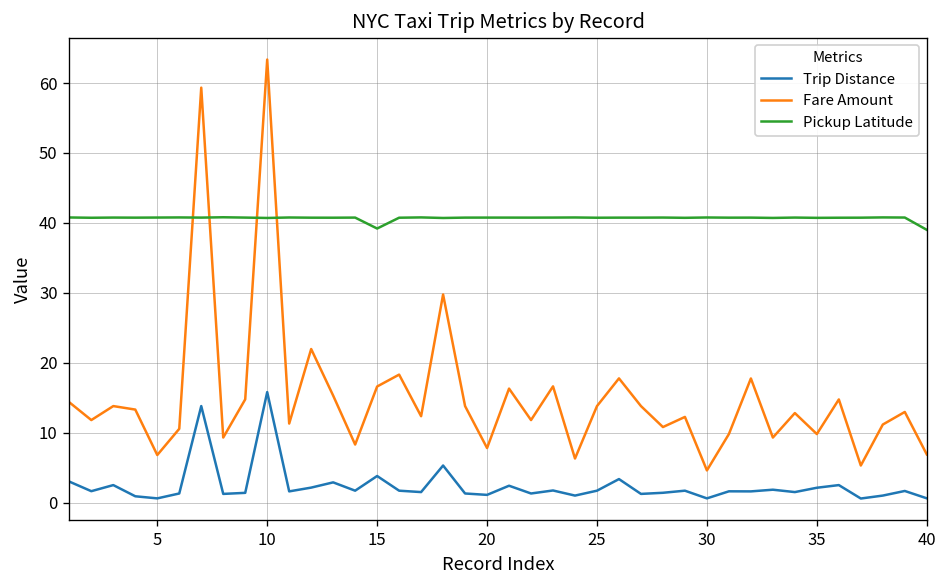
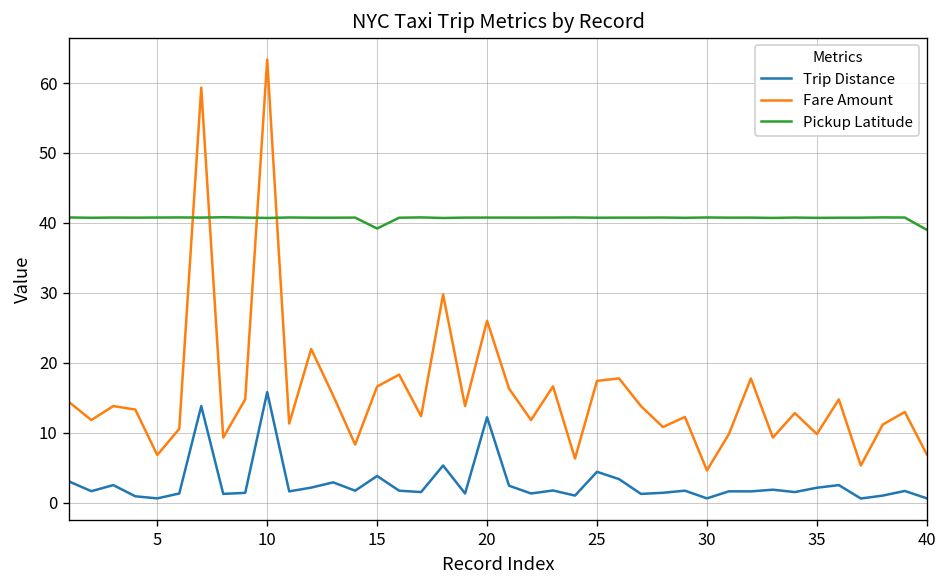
  {
    "Trip Distance": {
      "5": 1,
      "10": 16,
      "15": 4,
-     "20": 1,
-     "25": 2,
+     "20": 12,
+     "25": 4,
      "30": 1,
      "35": 2,
      "40": 1
    },
    "Fare Amount": {
      "5": 7,
      "10": 63,
      "15": 17,
-     "20": 8,
-     "25": 14,
+     "20": 26,
+     "25": 17,
      "30": 5,
      "35": 10,
      "40": 7
    },
    "Pickup Latitude": {
      "5": 41,
      "10": 41,
      "15": 39,
      "20": 41,
      "25": 41,
      "30": 41,
      "35": 41,
      "40": 39
    }
  }
